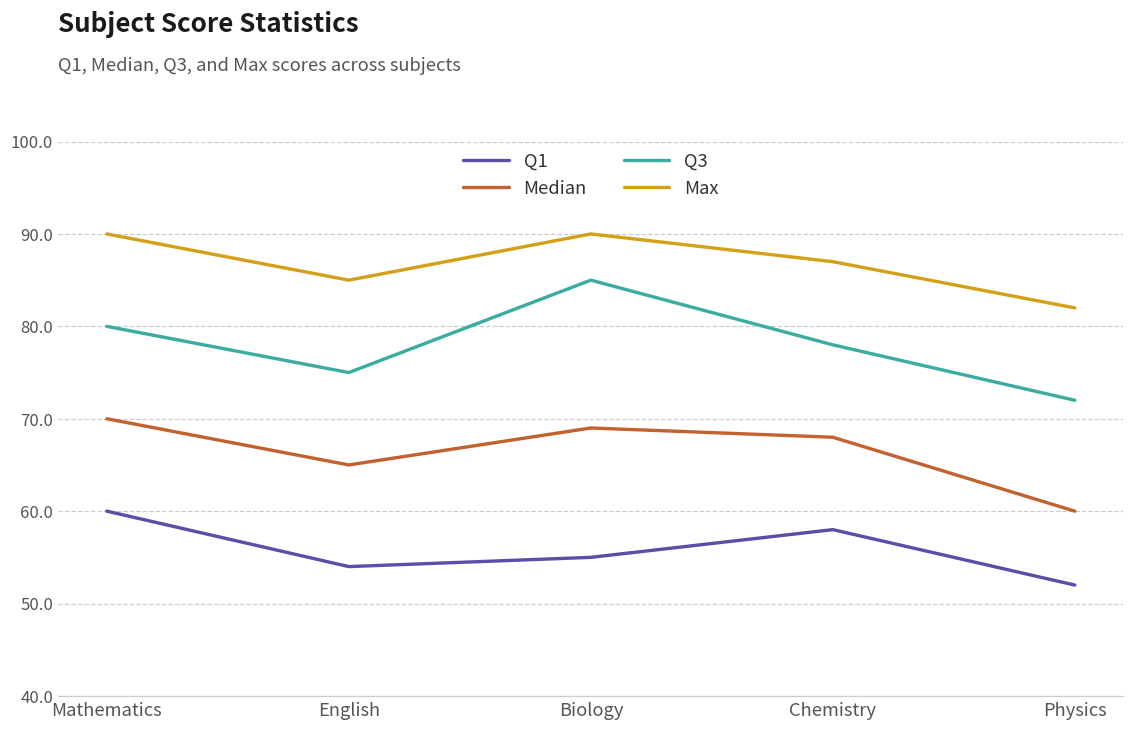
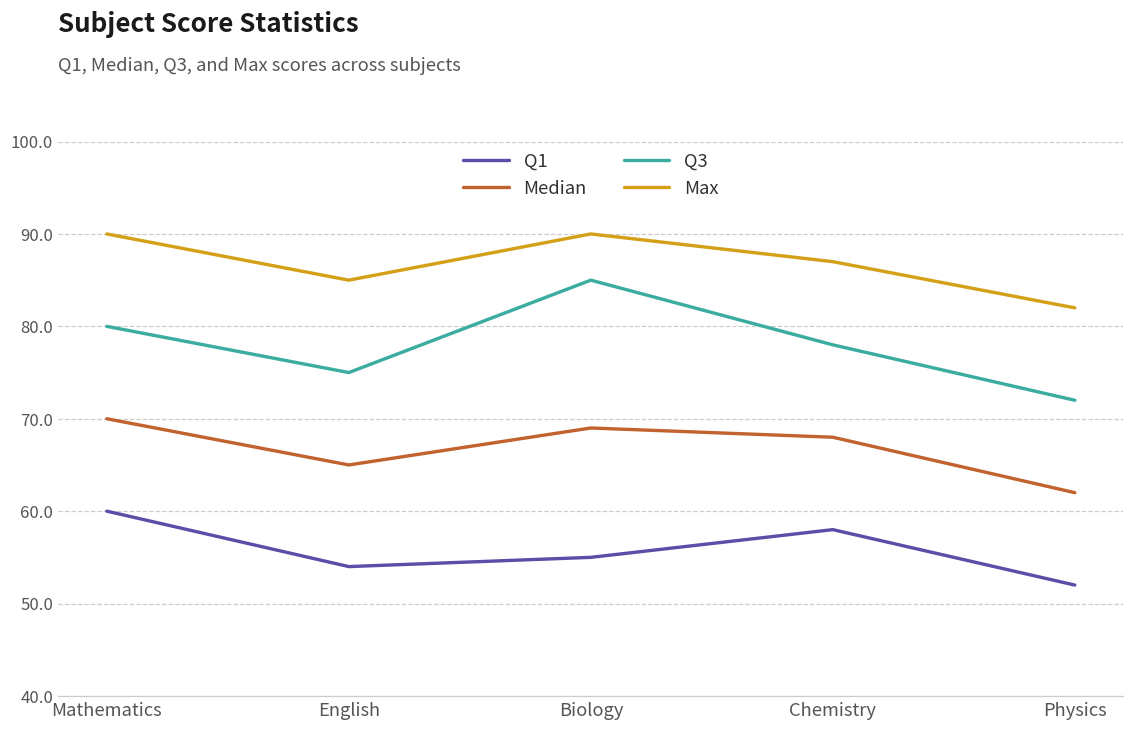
  {
    "Q1": {
      "Mathematics": 60,
      "English": 54,
      "Biology": 55,
      "Chemistry": 58,
      "Physics": 52
    },
    "Median": {
      "Mathematics": 70,
      "English": 65,
      "Biology": 69,
      "Chemistry": 68,
-     "Physics": 60
+     "Physics": 62
    },
    "Q3": {
      "Mathematics": 80,
      "English": 75,
      "Biology": 85,
      "Chemistry": 78,
      "Physics": 72
    },
    "Max": {
      "Mathematics": 90,
      "English": 85,
      "Biology": 90,
      "Chemistry": 87,
      "Physics": 82
    }
  }
